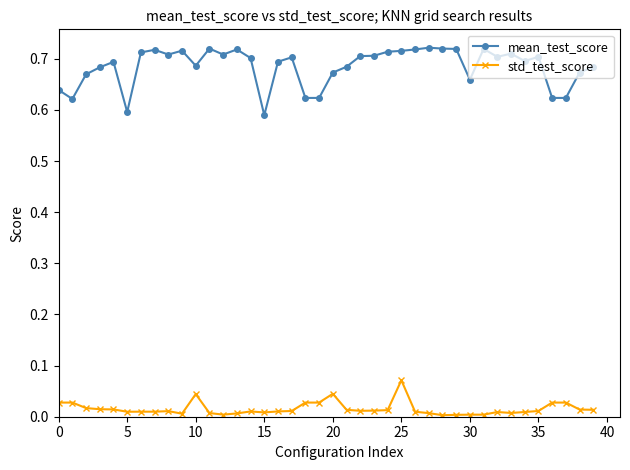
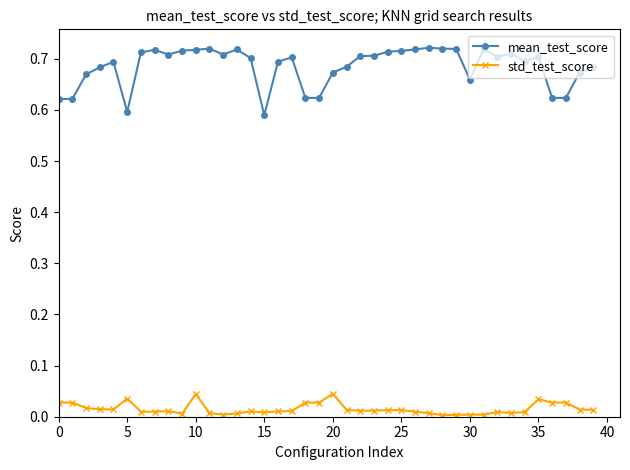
  {
    "mean_test_score": {
-     "0": 0.64,
+     "0": 0.62,
      "5": 0.60,
-     "10": 0.69,
+     "10": 0.72,
      "15": 0.59,
      "20": 0.67,
      "25": 0.72,
      "30": 0.66
    },
    "std_test_score": {
      "0": 0.03,
-     "5": 0.01,
+     "5": 0.04,
      "10": 0.04,
      "15": 0.01,
      "20": 0.04,
-     "25": 0.07,
+     "25": 0.01,
      "30": 0.00,
-     "35": 0.01
+     "35": 0.03
    }
  }
